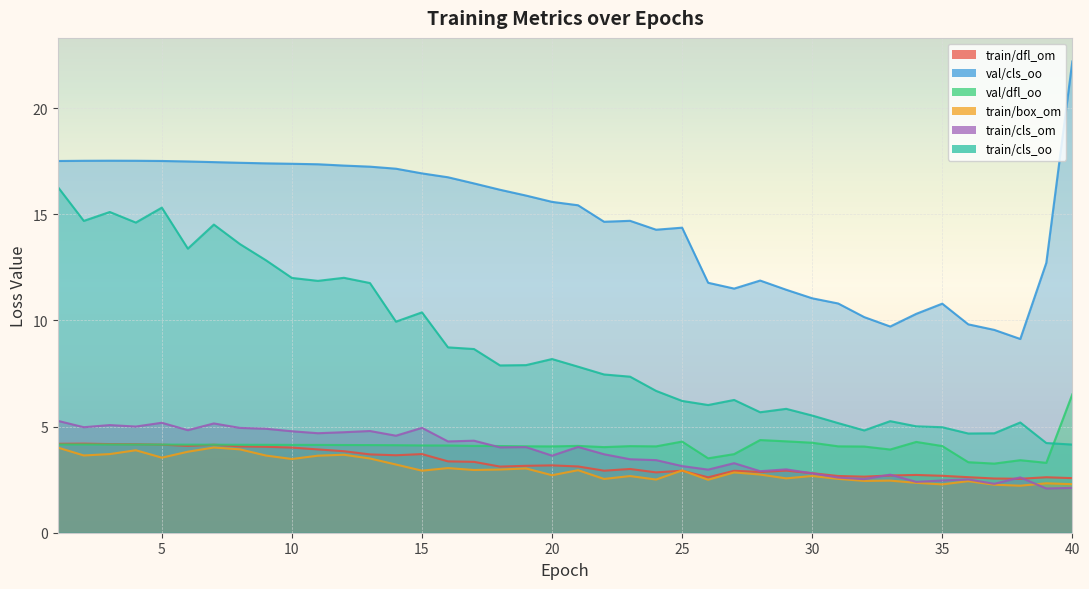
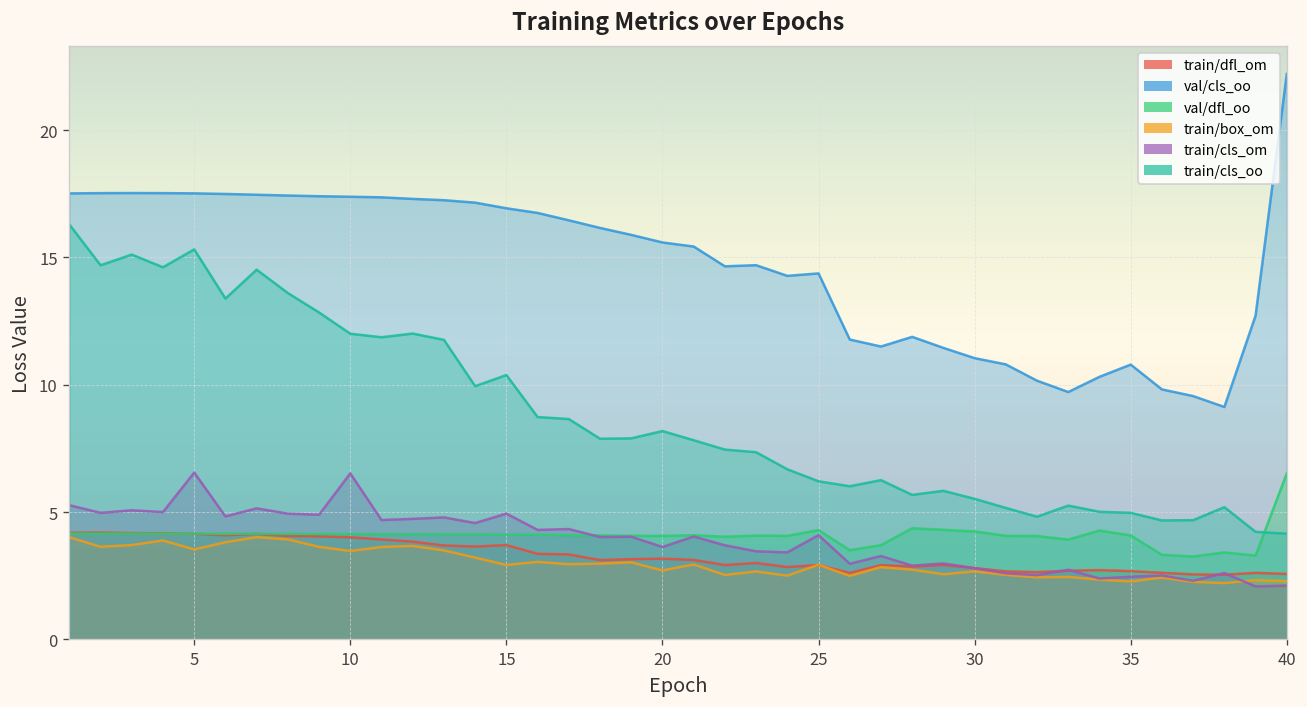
  {
    "train/cls_om": {
-     "5": 5.2,
-     "10": 4.8,
+     "5": 6.6,
+     "10": 6.5,
      "15": 4.9,
      "20": 3.6,
-     "25": 3.1,
+     "25": 4.1,
      "35": 2.5,
      "40": 2.1
    }
  }
